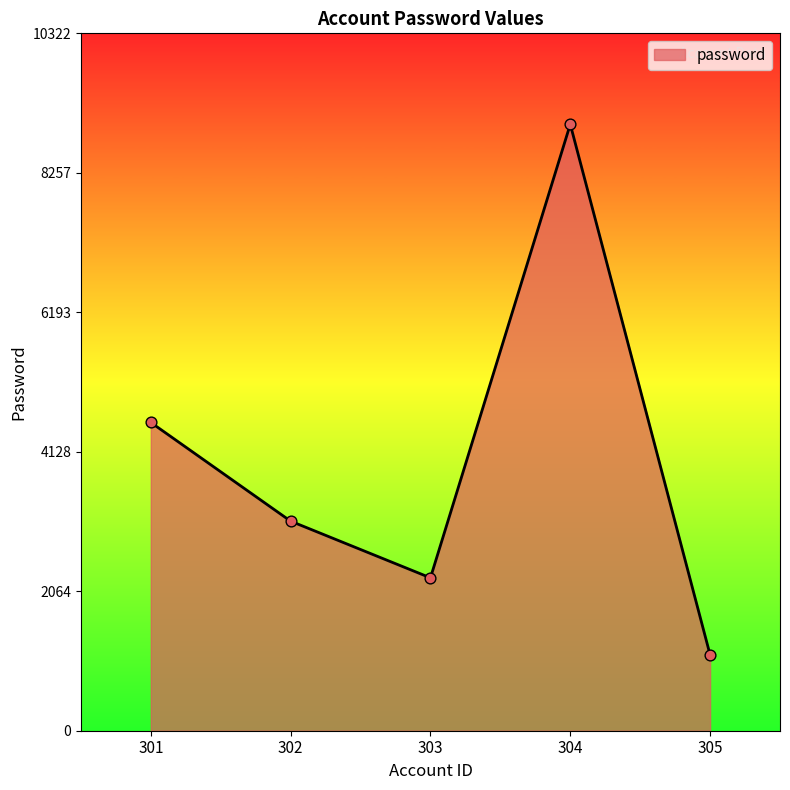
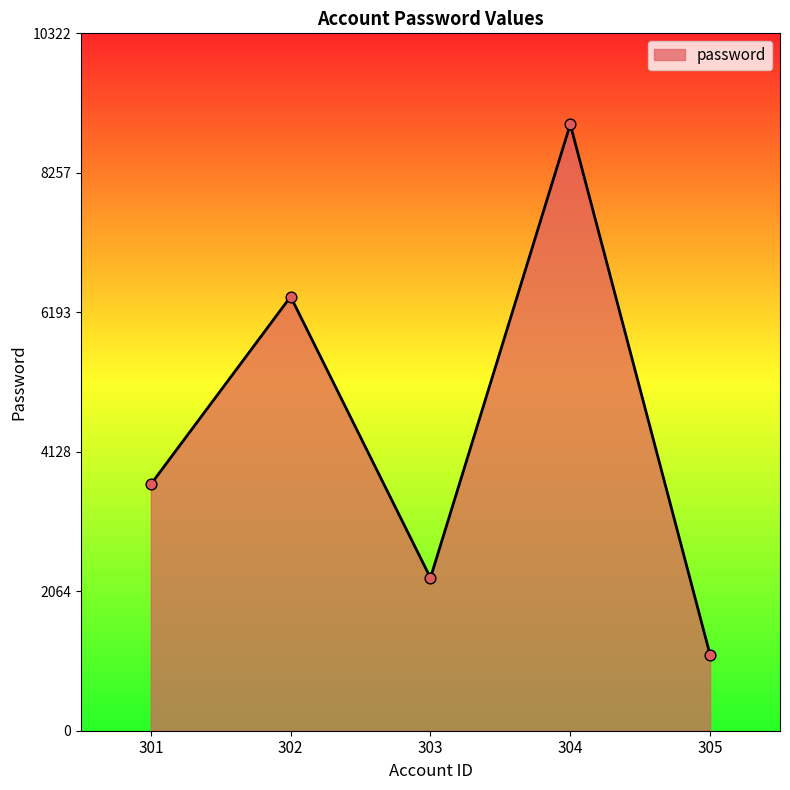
  {
-   "301": 4600,
-   "302": 3100,
+   "301": 3600,
+   "302": 6400,
    "303": 2300,
    "304": 9000,
    "305": 1100
  }
